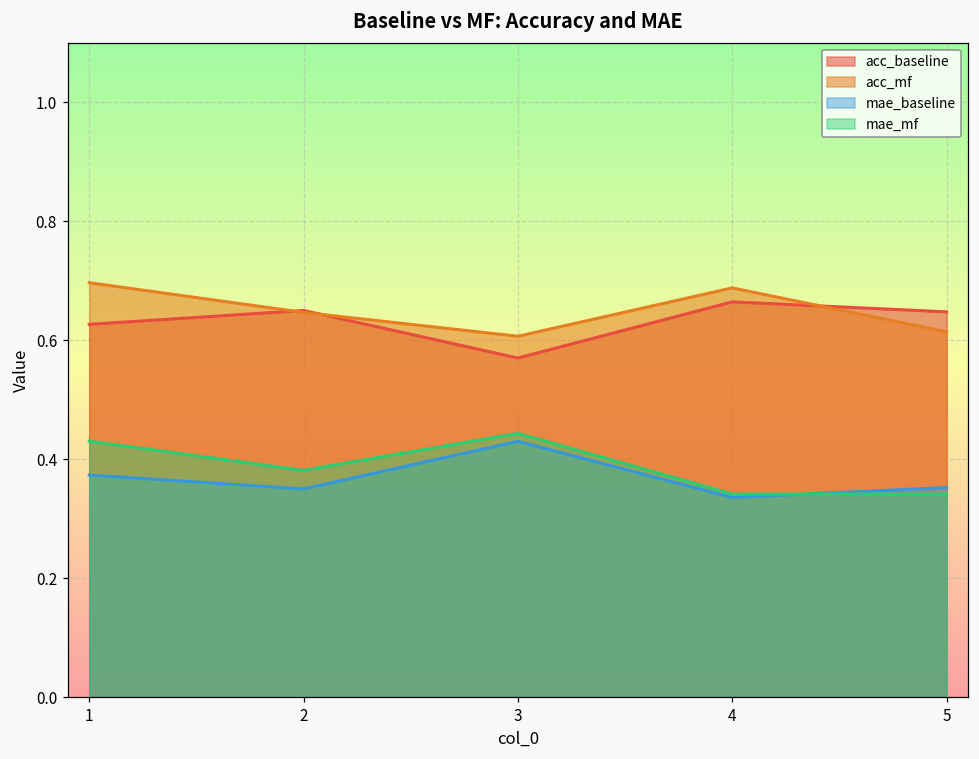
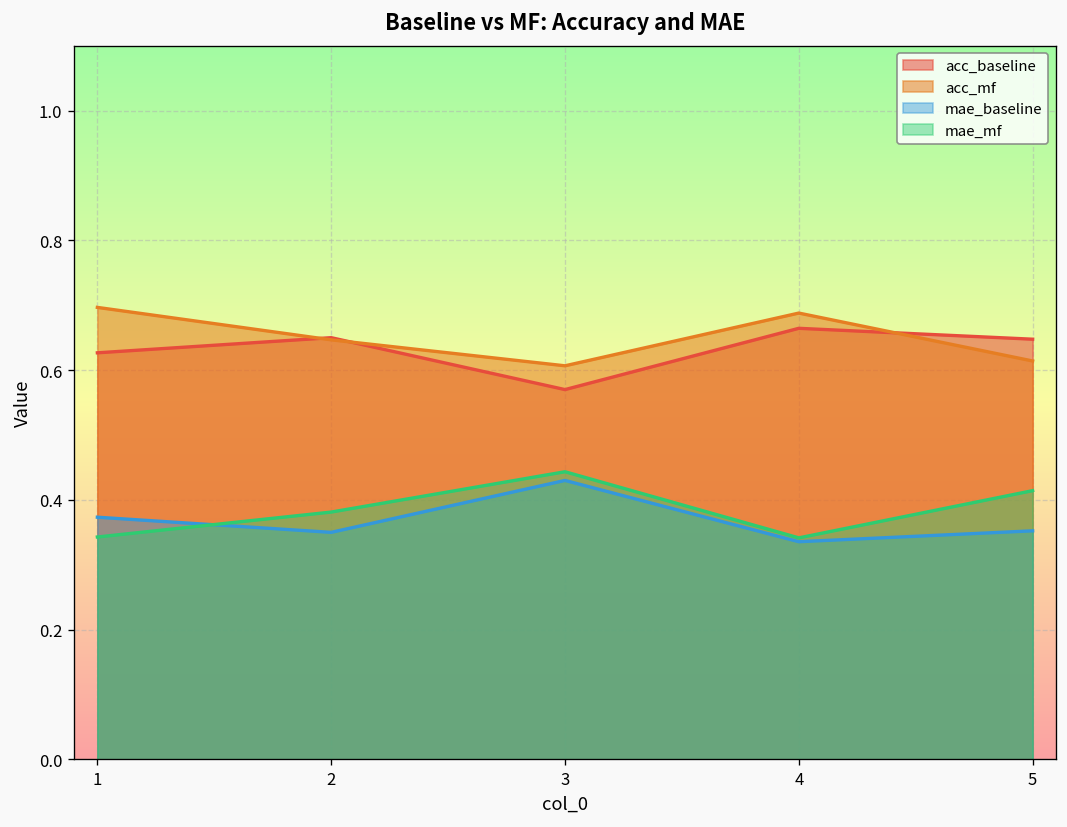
  {
    "mae_baseline": {
      "1": 0.37,
      "2": 0.35,
      "3": 0.43,
      "4": 0.34,
      "5": 0.35
    },
    "mae_mf": {
-     "1": 0.43,
+     "1": 0.34,
      "2": 0.38,
      "3": 0.44,
      "4": 0.34,
-     "5": 0.34
+     "5": 0.41
    }
  }
